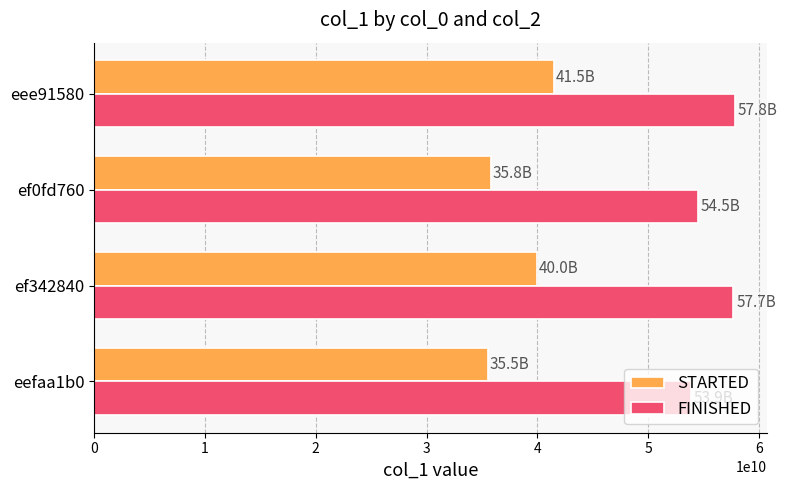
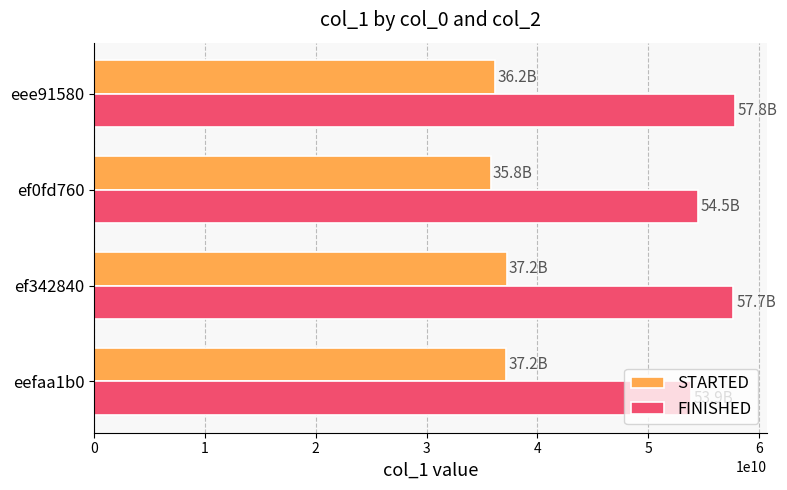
  {
    "STARTED": {
-     "eee91580": "41.5B",
+     "eee91580": "36.2B",
      "ef0fd760": "35.8B",
-     "ef342840": "40.0B",
-     "eefaa1b0": "35.5B"
+     "ef342840": "37.2B",
+     "eefaa1b0": "37.2B"
    },
    "FINISHED": {
      "eee91580": "57.8B",
      "ef0fd760": "54.5B",
      "ef342840": "57.7B"
    }
  }
